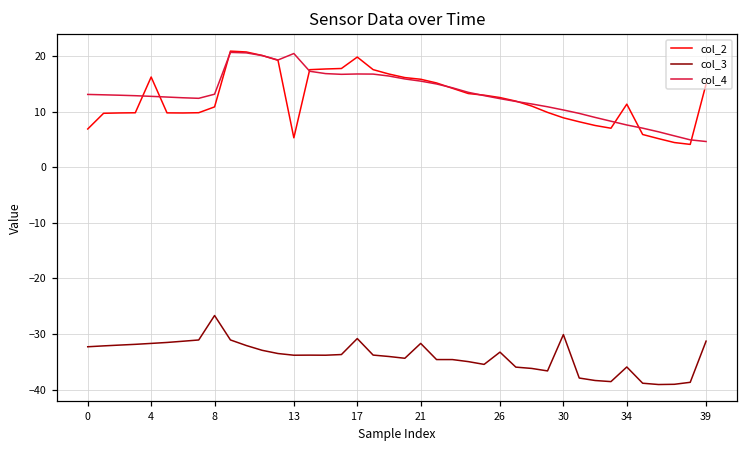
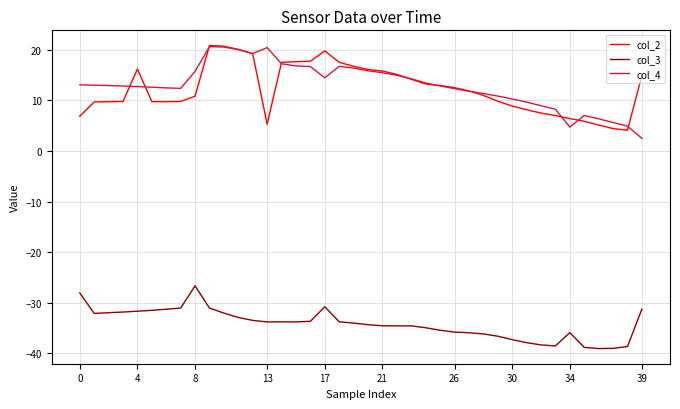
  {
    "col_2": {
      "0": 7,
      "4": 16,
      "8": 11,
      "13": 5,
      "17": 20,
      "30": 9,
-     "34": 11
+     "34": 6
    },
    "col_3": {
-     "0": -32,
+     "0": -28,
      "4": -32,
      "8": -27,
      "13": -34,
      "17": -31,
-     "21": -32,
-     "26": -33,
-     "30": -30,
+     "21": -35,
+     "26": -36,
+     "30": -37,
      "34": -36,
      "39": -31
    },
    "col_4": {
      "0": 13,
      "4": 13,
-     "8": 13,
+     "8": 16,
      "13": 20,
-     "17": 17,
+     "17": 14,
      "30": 10,
-     "34": 8,
-     "39": 5
+     "34": 5,
+     "39": 2
    }
  }
